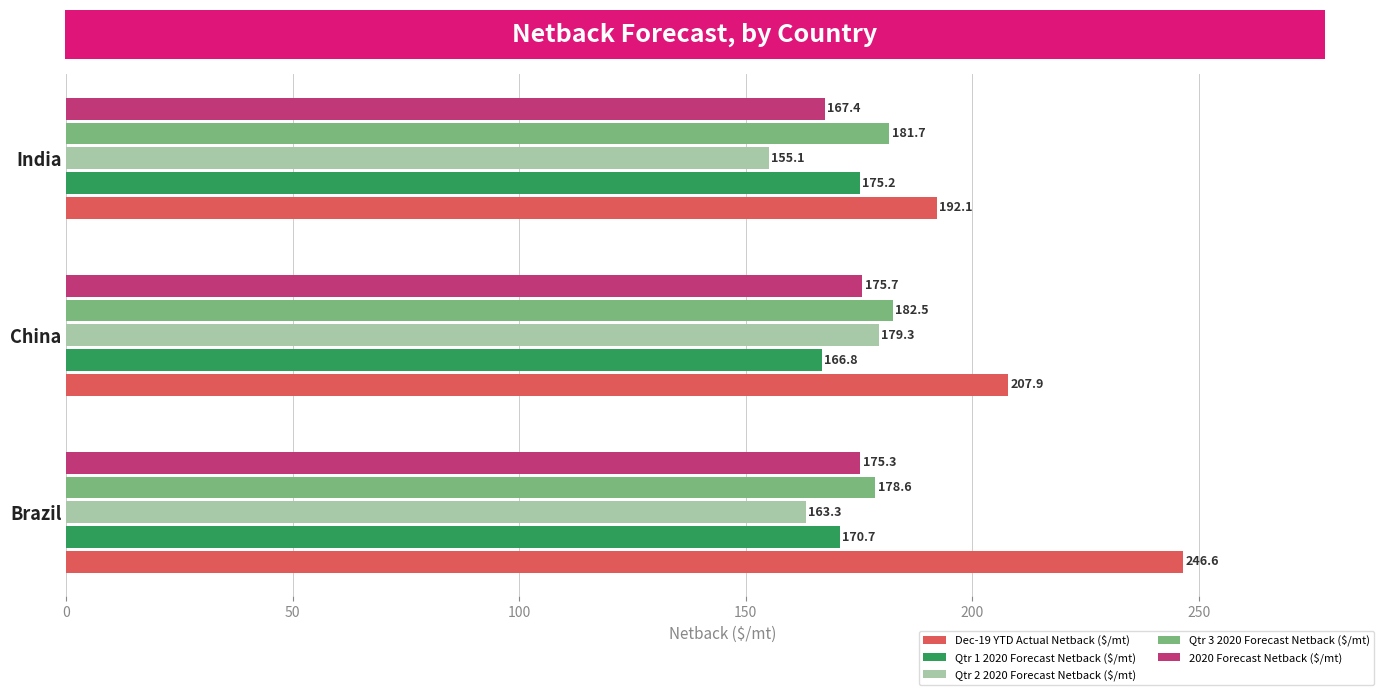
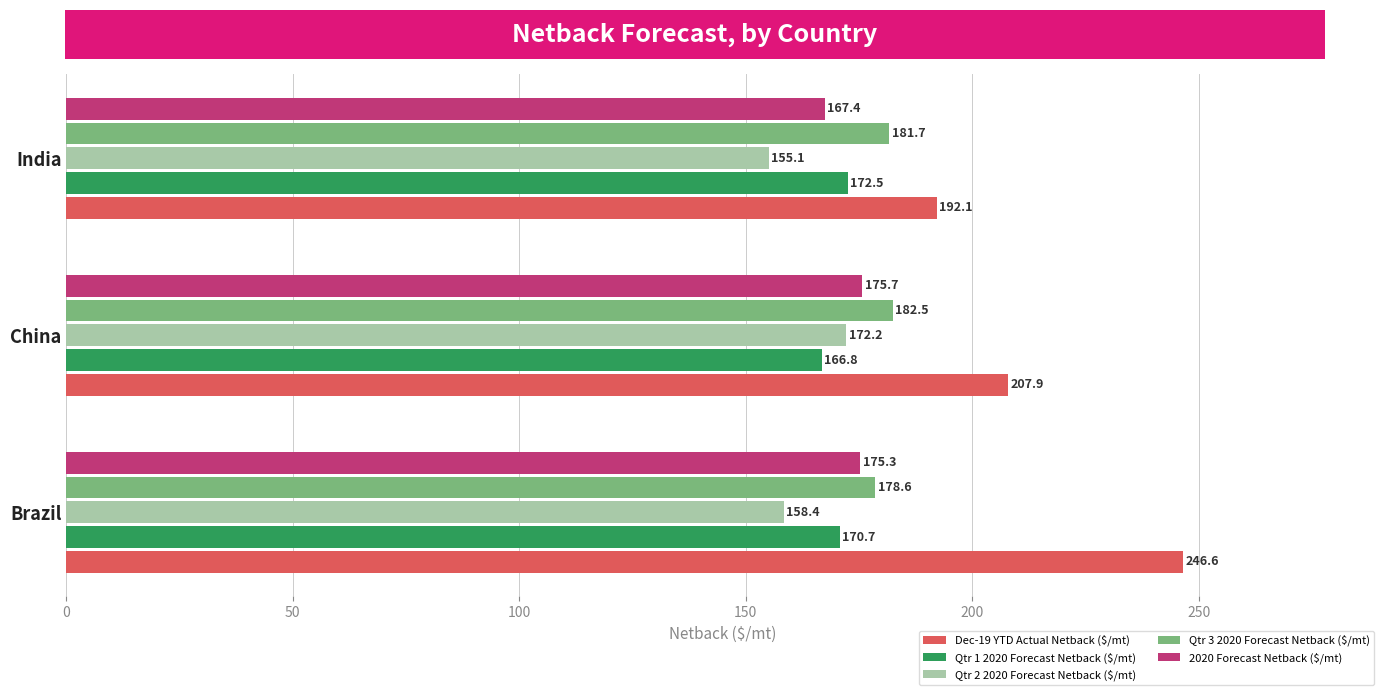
  {
    "Qtr 1 2020 Forecast Netback ($/mt)": {
-     "India": 175.2,
+     "India": 172.5,
      "China": 166.8,
      "Brazil": 170.7
    },
    "Qtr 2 2020 Forecast Netback ($/mt)": {
      "India": 155.1,
-     "China": 179.3,
-     "Brazil": 163.3
+     "China": 172.2,
+     "Brazil": 158.4
    },
    "Qtr 3 2020 Forecast Netback ($/mt)": {
      "India": 181.7,
      "China": 182.5,
      "Brazil": 178.6
    }
  }
